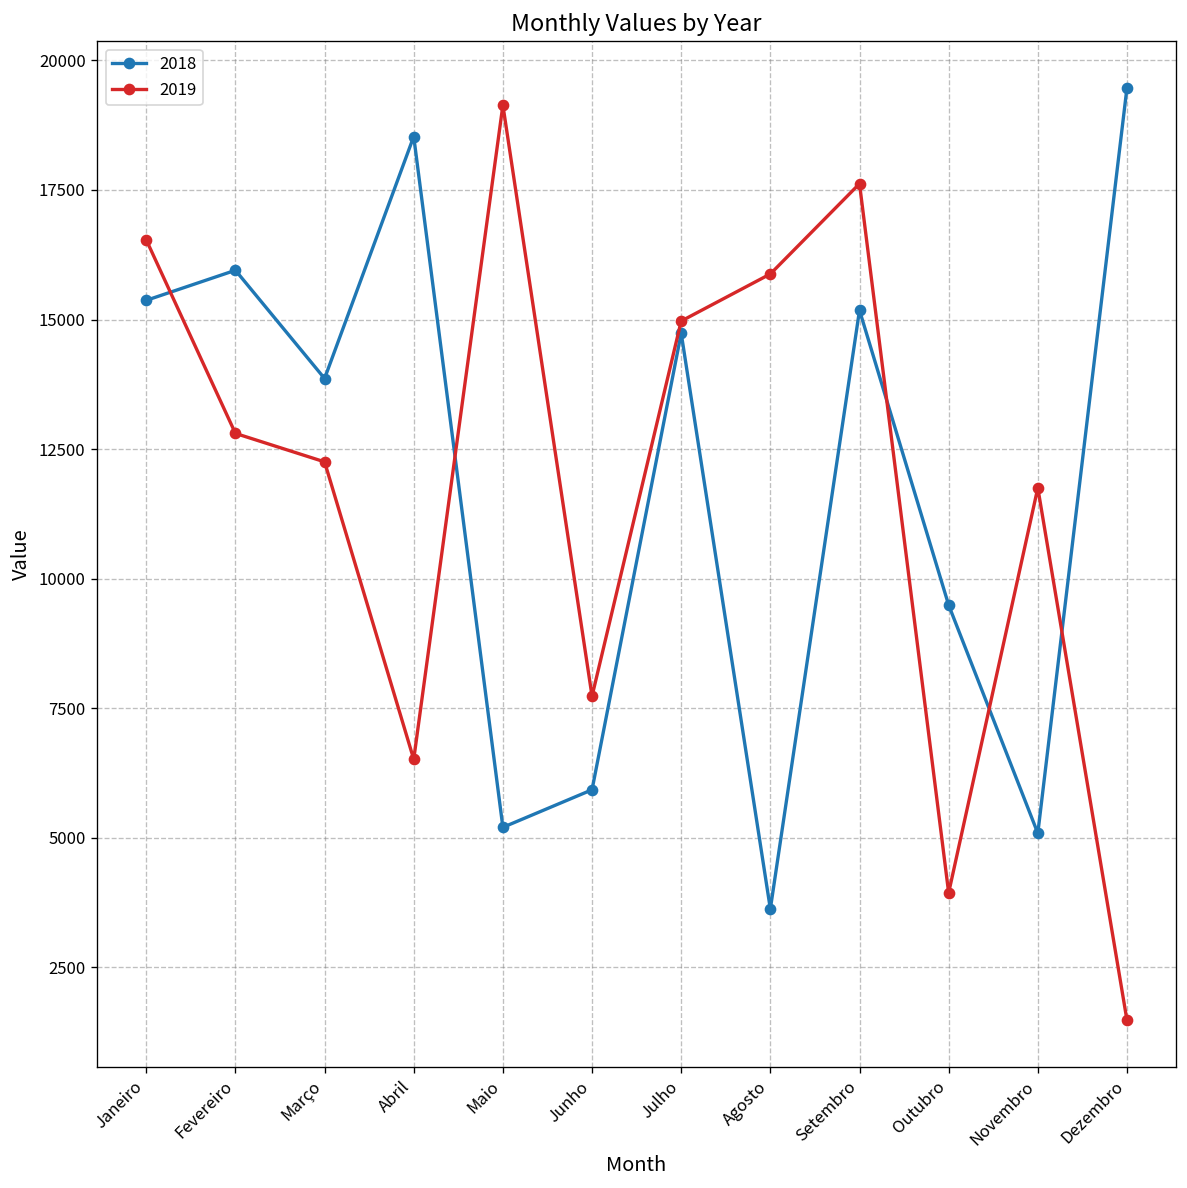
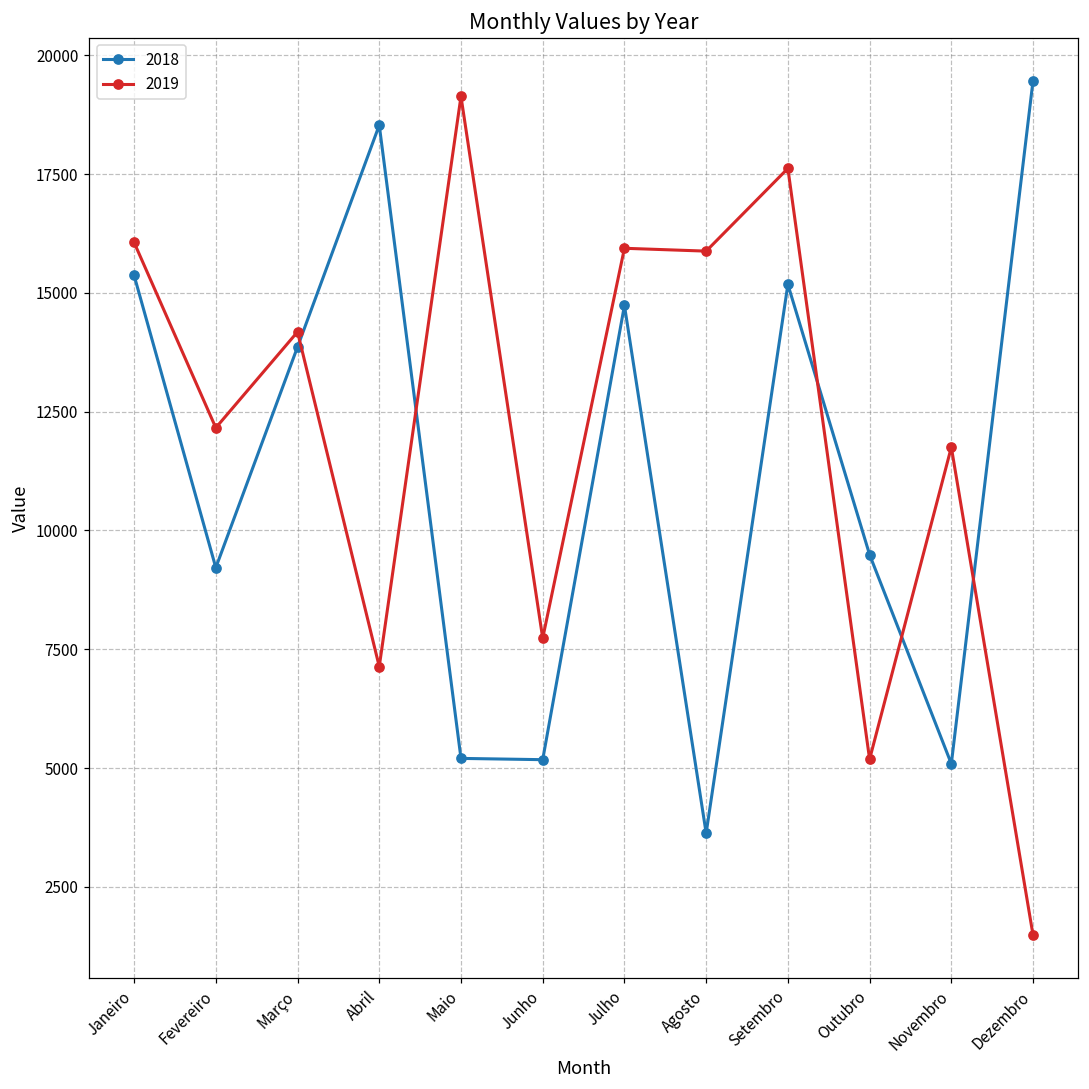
  {
    "2018": {
      "Janeiro": 15400,
-     "Fevereiro": 16000,
+     "Fevereiro": 9200,
      "Março": 13900,
      "Abril": 18500,
      "Maio": 5200,
-     "Junho": 5900,
+     "Junho": 5200,
      "Julho": 14700,
      "Agosto": 3600,
      "Setembro": 15200,
      "Outubro": 9500,
      "Novembro": 5100,
      "Dezembro": 19500
    },
    "2019": {
-     "Janeiro": 16500,
-     "Fevereiro": 12800,
-     "Março": 12300,
-     "Abril": 6500,
+     "Janeiro": 16100,
+     "Fevereiro": 12200,
+     "Março": 14200,
+     "Abril": 7100,
      "Maio": 19100,
      "Junho": 7700,
-     "Julho": 15000,
+     "Julho": 15900,
      "Agosto": 15900,
      "Setembro": 17600,
-     "Outubro": 3900,
+     "Outubro": 5200,
      "Novembro": 11800,
      "Dezembro": 1500
    }
  }
